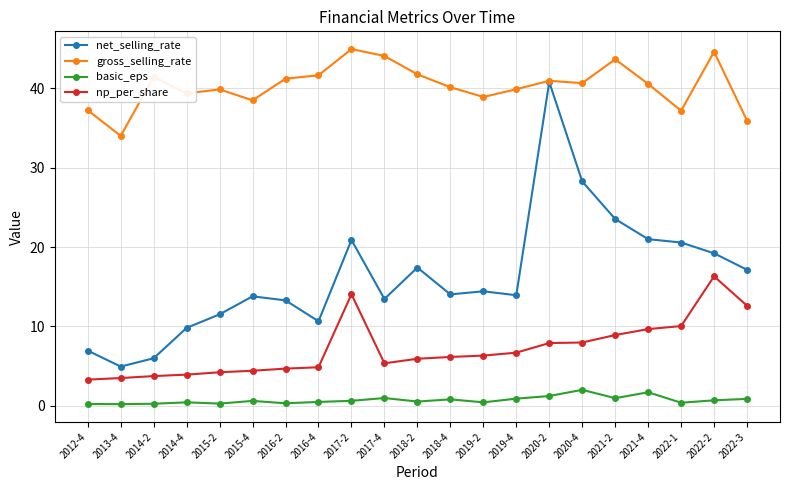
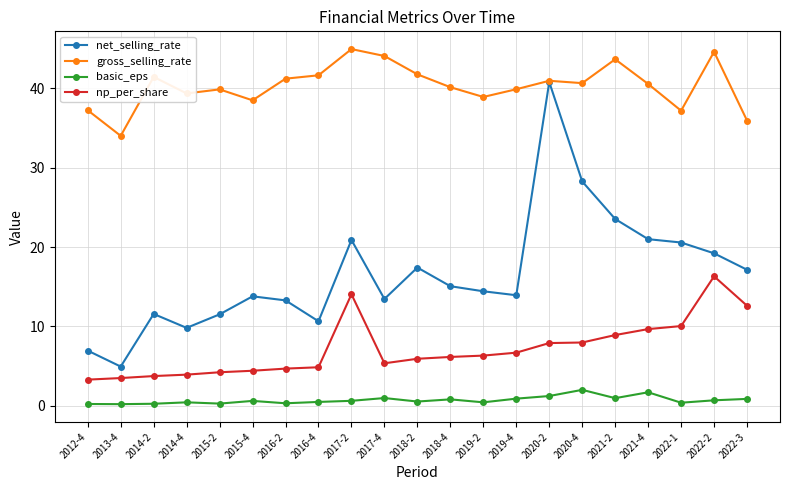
  {
    "net_selling_rate": {
      "2012-4": 7,
      "2013-4": 5,
-     "2014-2": 6,
+     "2014-2": 12,
      "2014-4": 10,
      "2015-2": 12,
      "2015-4": 14,
      "2016-2": 13,
      "2016-4": 11,
      "2017-2": 21,
      "2017-4": 13,
      "2018-2": 17,
-     "2018-4": 14,
+     "2018-4": 15,
      "2019-2": 14,
      "2019-4": 14,
      "2020-4": 28,
      "2021-2": 24,
      "2021-4": 21,
      "2022-1": 21,
      "2022-2": 19,
      "2022-3": 17
    },
    "gross_selling_rate": {
      "2012-4": 37,
      "2013-4": 34,
      "2015-2": 40,
      "2015-4": 38,
      "2016-2": 41,
      "2016-4": 42,
      "2017-2": 45,
      "2017-4": 44,
      "2018-2": 42,
      "2018-4": 40,
      "2019-2": 39,
      "2019-4": 40,
      "2020-4": 41,
      "2021-2": 44,
      "2021-4": 41,
      "2022-1": 37,
      "2022-2": 45,
      "2022-3": 36
    },
    "basic_eps": {
      "2012-4": 0,
      "2013-4": 0,
      "2014-2": 0,
      "2014-4": 0,
      "2015-2": 0,
      "2015-4": 1,
      "2016-2": 0,
      "2016-4": 0,
      "2017-2": 1,
      "2017-4": 1,
      "2018-2": 1,
      "2018-4": 1,
      "2019-2": 0,
      "2019-4": 1,
      "2020-2": 1,
      "2020-4": 2,
      "2021-2": 1,
      "2021-4": 2,
      "2022-1": 0,
      "2022-2": 1,
      "2022-3": 1
    },
    "np_per_share": {
      "2012-4": 3,
      "2013-4": 3,
      "2014-2": 4,
      "2014-4": 4,
      "2015-2": 4,
      "2015-4": 4,
      "2016-2": 5,
      "2016-4": 5,
      "2017-2": 14,
      "2017-4": 5,
      "2018-2": 6,
      "2018-4": 6,
      "2019-2": 6,
      "2019-4": 7,
      "2020-2": 8,
      "2020-4": 8,
      "2021-2": 9,
      "2021-4": 10,
      "2022-1": 10,
      "2022-2": 16,
      "2022-3": 13
    }
  }
